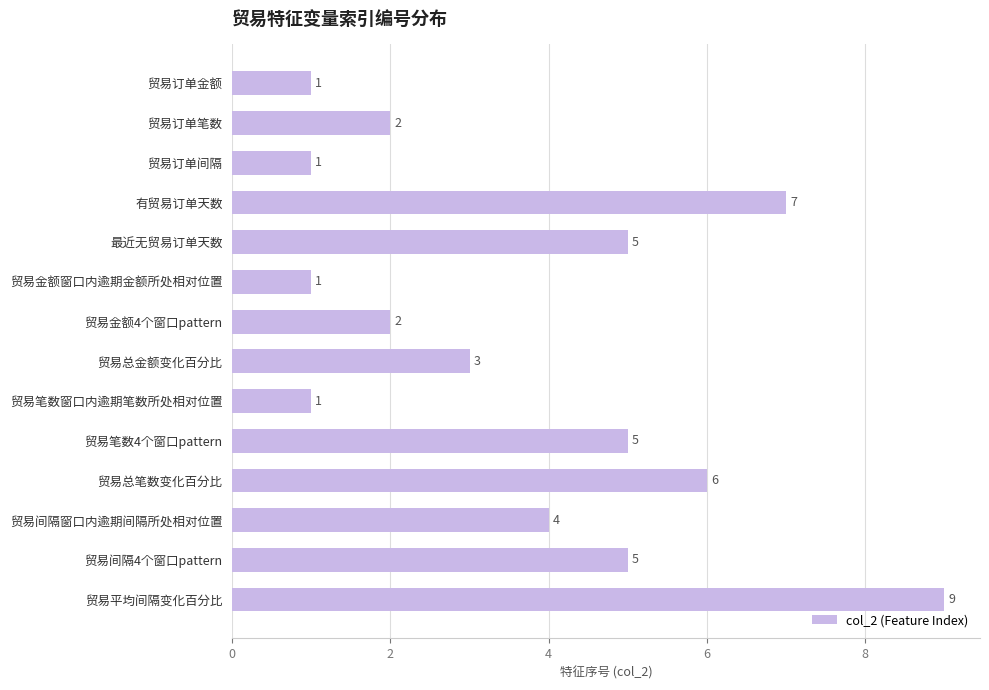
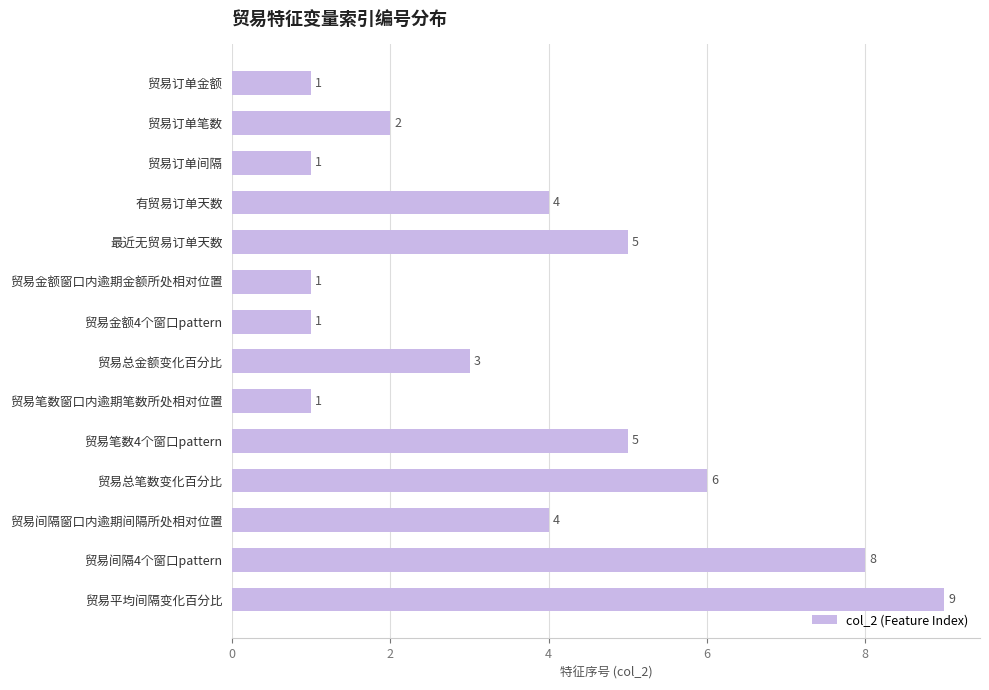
  {
    "贸易订单金额": 1,
    "贸易订单笔数": 2,
    "贸易订单间隔": 1,
-   "有贸易订单天数": 7,
+   "有贸易订单天数": 4,
    "最近无贸易订单天数": 5,
    "贸易金额窗口内逾期金额所处相对位置": 1,
-   "贸易金额4个窗口pattern": 2,
+   "贸易金额4个窗口pattern": 1,
    "贸易总金额变化百分比": 3,
    "贸易笔数窗口内逾期笔数所处相对位置": 1,
    "贸易笔数4个窗口pattern": 5,
    "贸易总笔数变化百分比": 6,
    "贸易间隔窗口内逾期间隔所处相对位置": 4,
-   "贸易间隔4个窗口pattern": 5,
+   "贸易间隔4个窗口pattern": 8,
    "贸易平均间隔变化百分比": 9
  }
